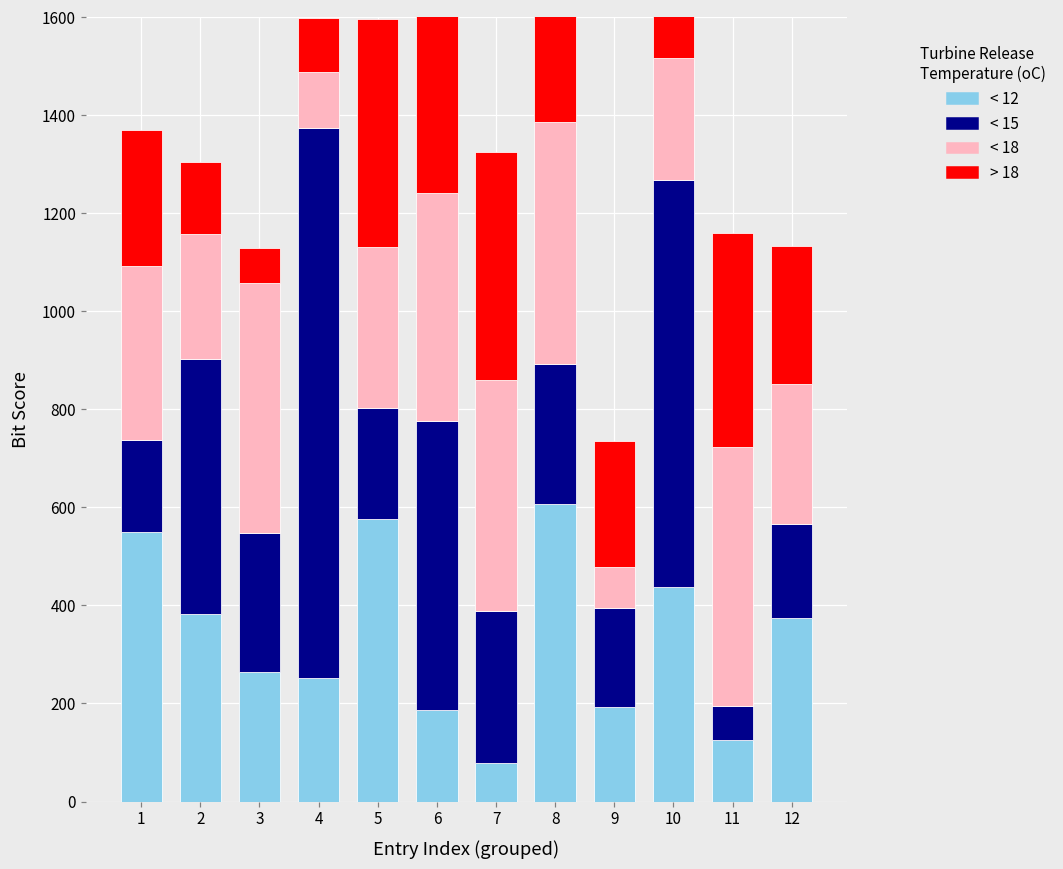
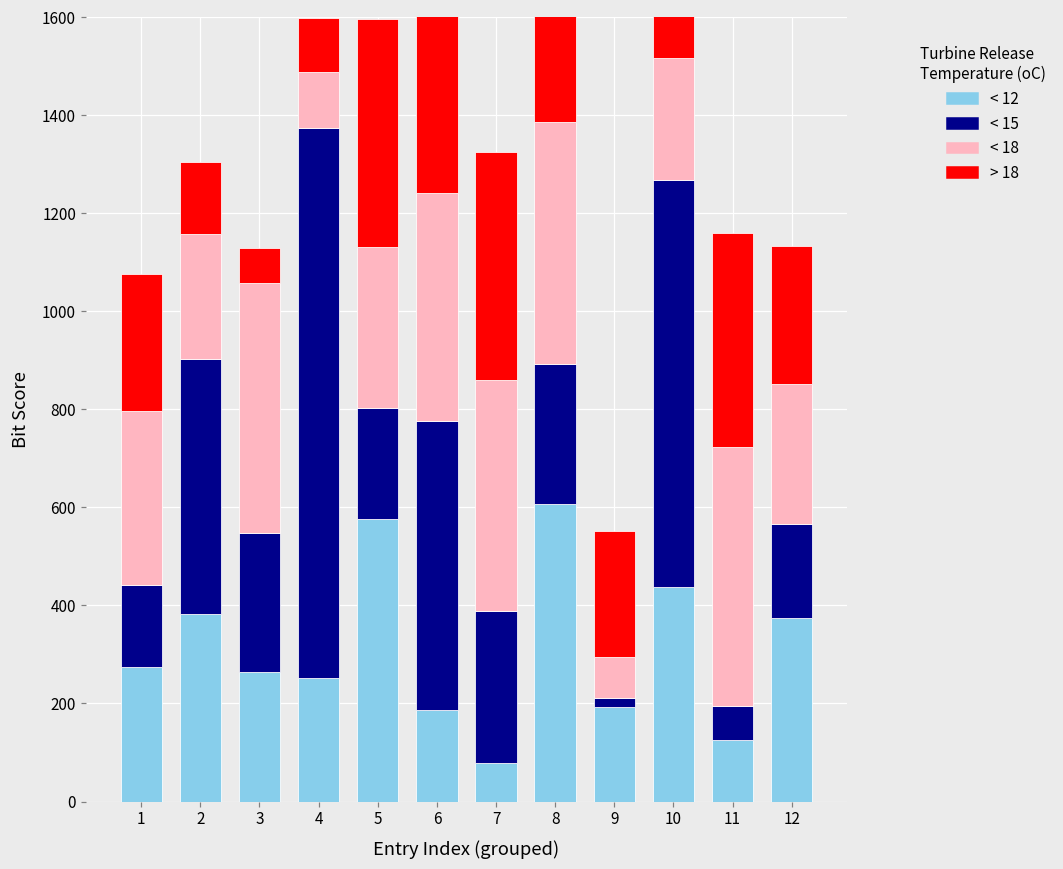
  {
    "< 12": {
-     "1": 550,
+     "1": 280,
      "2": 380,
      "3": 270,
      "4": 250,
      "5": 580,
      "6": 190,
      "7": 80,
      "8": 610,
      "9": 190,
      "10": 440,
      "11": 130,
      "12": 370
    },
    "< 15": {
-     "1": 190,
+     "1": 170,
      "2": 520,
      "3": 280,
      "4": 1120,
      "5": 230,
      "6": 590,
      "7": 310,
      "8": 290,
-     "9": 200,
+     "9": 20,
      "10": 830,
      "11": 70,
      "12": 190
    },
    "< 18": {
      "1": 360,
      "2": 260,
      "3": 510,
      "4": 110,
      "5": 330,
      "6": 470,
      "7": 470,
      "8": 490,
      "9": 80,
      "10": 250,
      "11": 530,
      "12": 290
    },
    "> 18": {
      "1": 280,
      "2": 150,
      "3": 70,
      "4": 110,
      "5": 470,
      "7": 470,
      "9": 260,
      "11": 440,
      "12": 280
    }
  }
